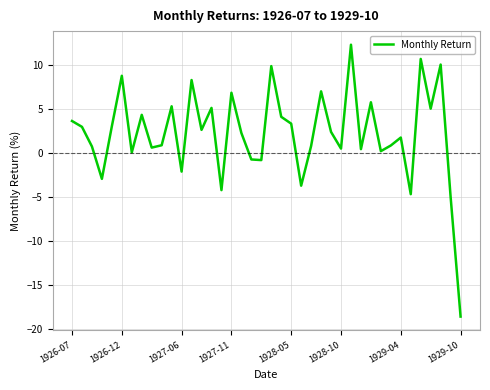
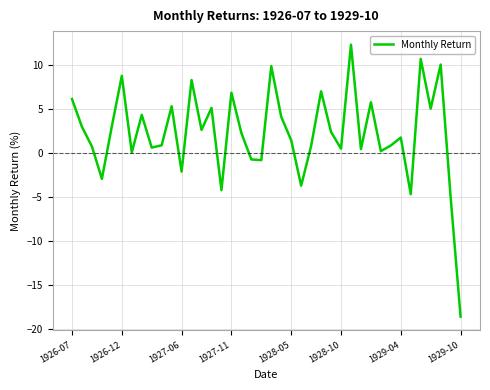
  {
-   "1926-07": 4,
+   "1926-07": 6,
    "1926-12": 9,
    "1927-06": -2,
    "1927-11": 7,
-   "1928-05": 3,
+   "1928-05": 1,
    "1928-10": 0,
    "1929-04": 2,
    "1929-10": -19
  }
